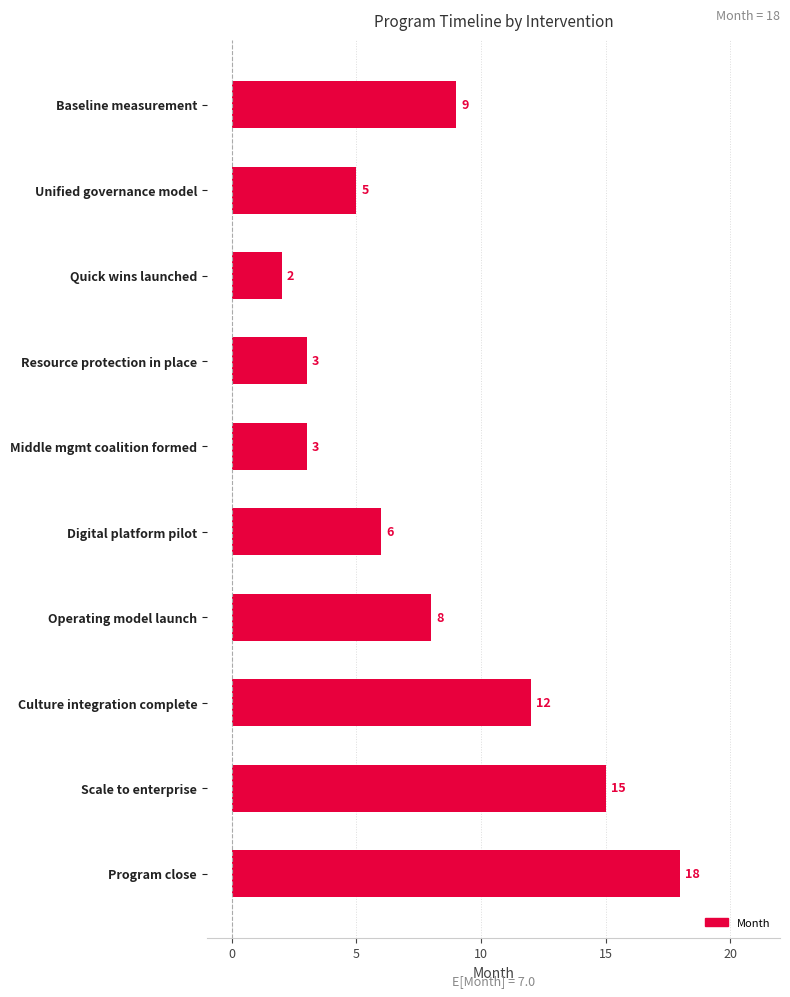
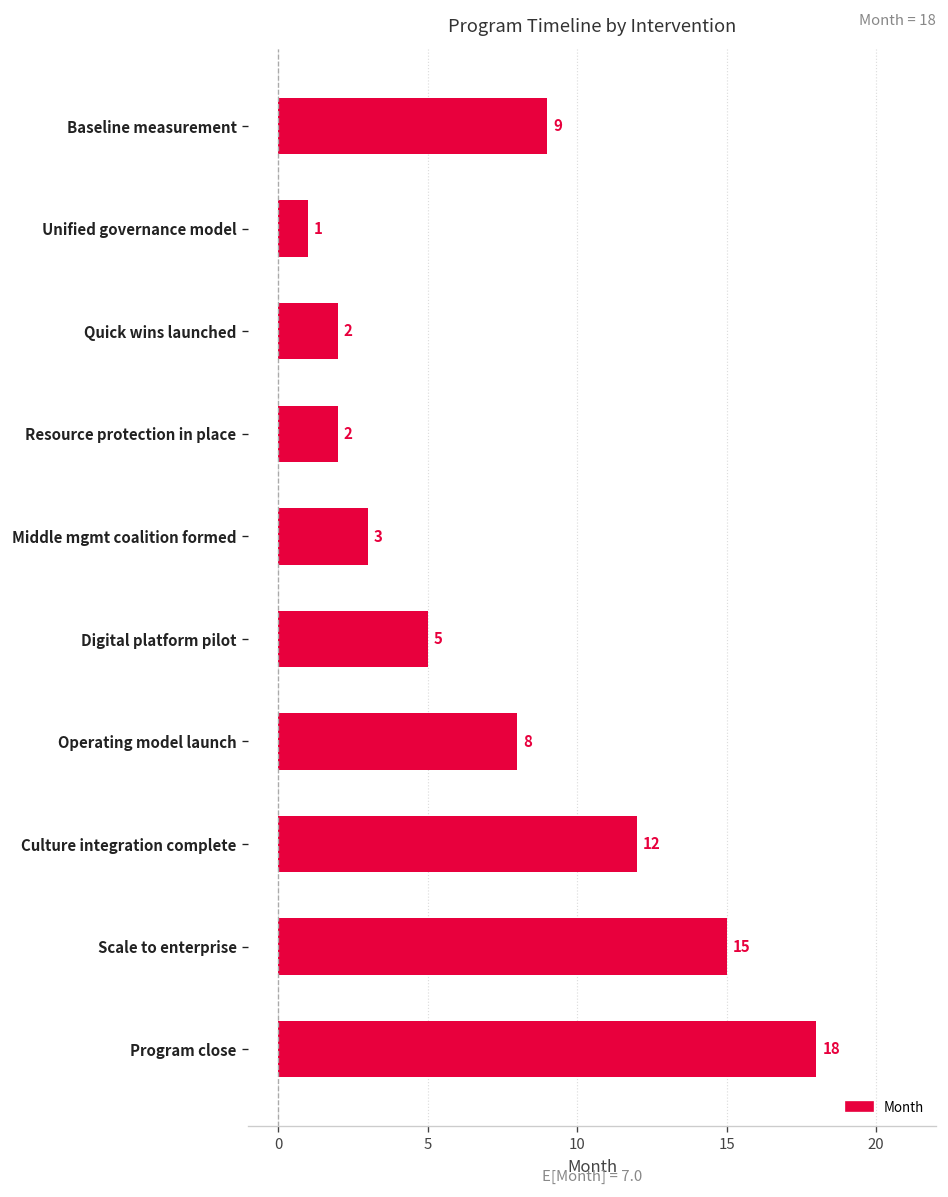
  {
    "Baseline measurement": 9,
-   "Unified governance model": 5,
+   "Unified governance model": 1,
    "Quick wins launched": 2,
-   "Resource protection in place": 3,
+   "Resource protection in place": 2,
    "Middle mgmt coalition formed": 3,
-   "Digital platform pilot": 6,
+   "Digital platform pilot": 5,
    "Operating model launch": 8,
    "Culture integration complete": 12,
    "Scale to enterprise": 15,
    "Program close": 18
  }
